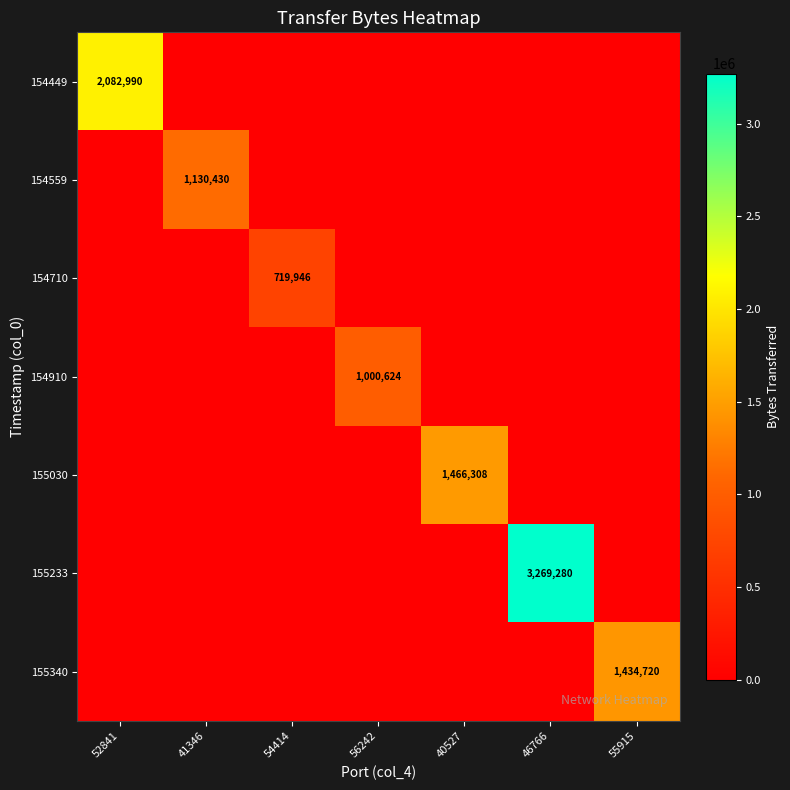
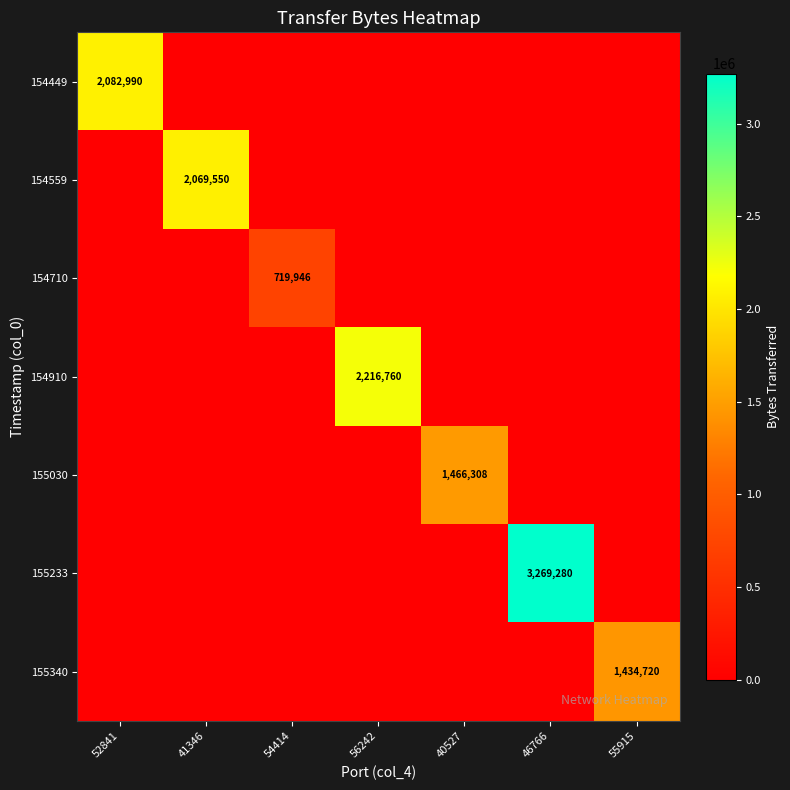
  {
    "154449": {
      "52841": "2,082,990"
    },
    "154559": {
-     "41346": "1,130,430"
+     "41346": "2,069,550"
    },
    "154710": {
      "54414": "719,946"
    },
    "154910": {
-     "56242": "1,000,624"
+     "56242": "2,216,760"
    },
    "155030": {
      "40527": "1,466,308"
    },
    "155233": {
      "46766": "3,269,280"
    }
  }
